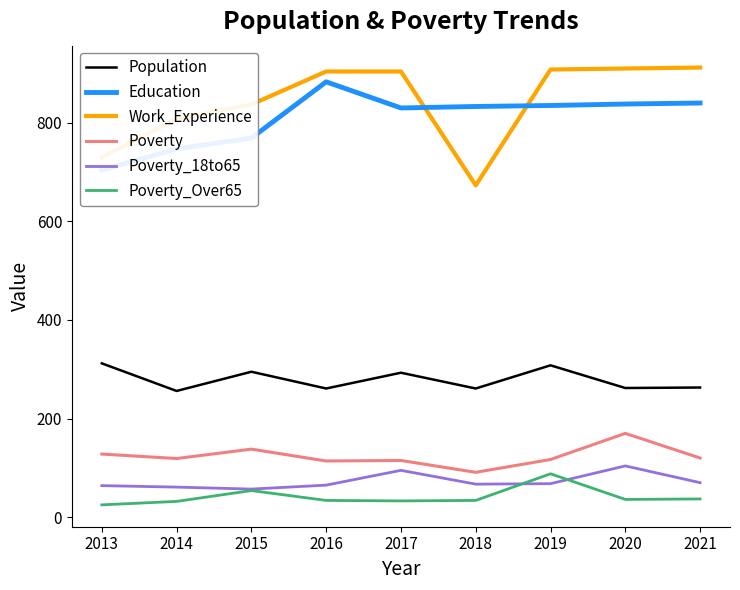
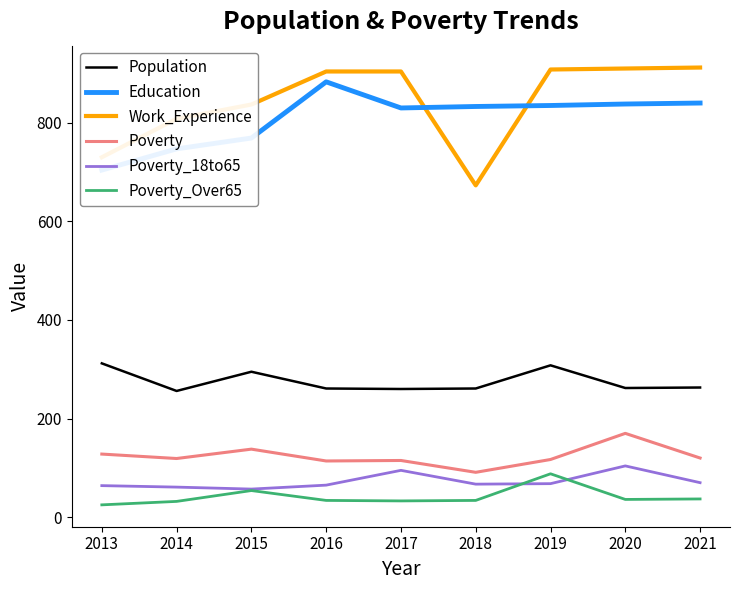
  {
    "Population": {
      "2013": 310,
      "2014": 260,
      "2015": 300,
      "2016": 260,
-     "2017": 290,
+     "2017": 260,
      "2018": 260,
      "2019": 310,
      "2020": 260,
      "2021": 260
    },
    "Education": {
      "2016": 880,
      "2017": 830,
      "2018": 830,
      "2019": 840,
      "2020": 840,
      "2021": 840
    },
    "Work_Experience": {
      "2016": 900,
      "2017": 900,
      "2018": 670,
      "2019": 910,
      "2020": 910,
      "2021": 910
    },
    "Poverty": {
      "2013": 130,
      "2014": 120,
      "2015": 140,
      "2016": 110,
      "2017": 120,
      "2018": 90,
      "2019": 120,
      "2020": 170,
      "2021": 120
    },
    "Poverty_18to65": {
      "2013": 60,
      "2014": 60,
      "2016": 70,
      "2017": 100,
      "2018": 70,
      "2019": 70,
      "2020": 100,
      "2021": 70
    },
    "Poverty_Over65": {
      "2013": 30,
      "2014": 30,
      "2016": 30,
      "2017": 30,
      "2018": 30,
      "2019": 90,
      "2020": 40,
      "2021": 40
    }
  }
